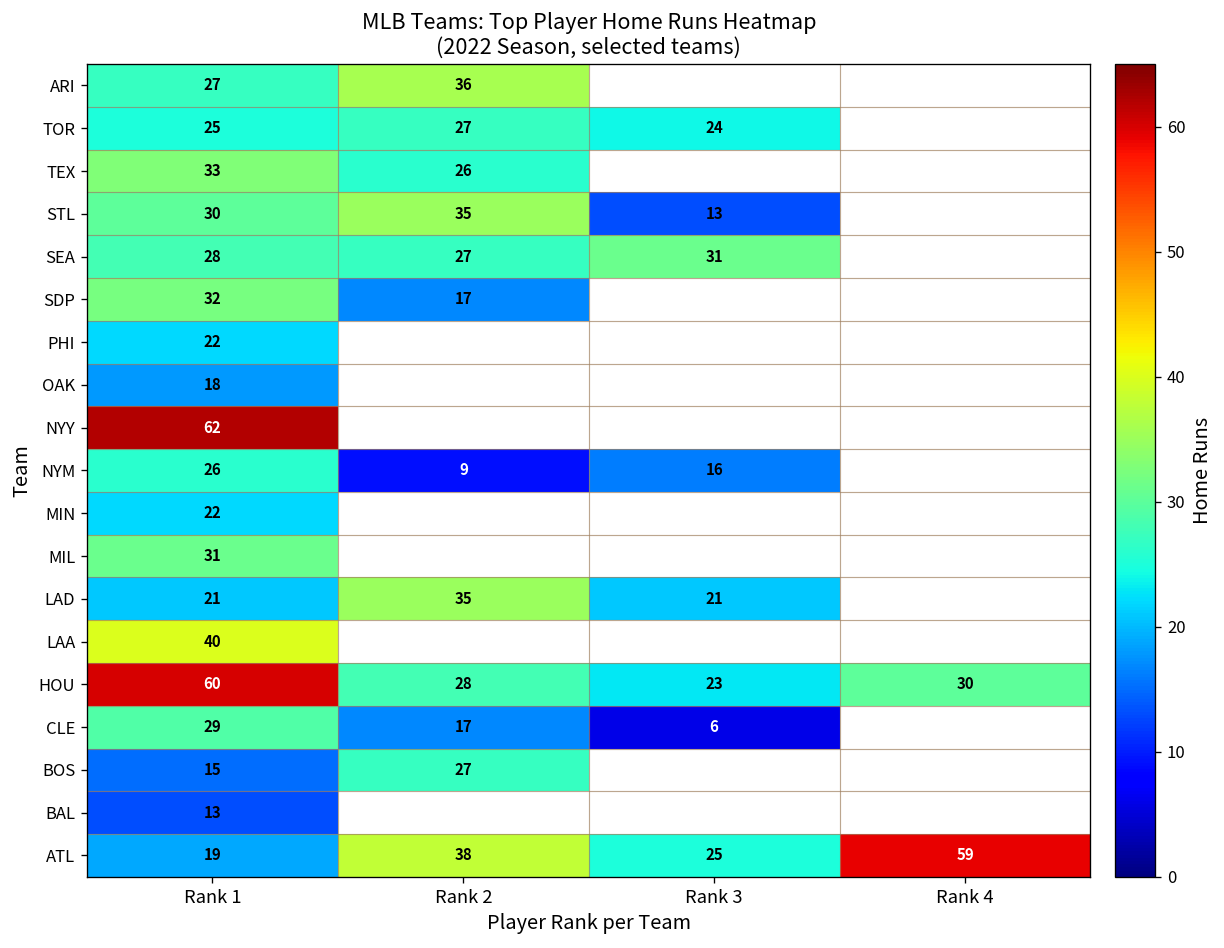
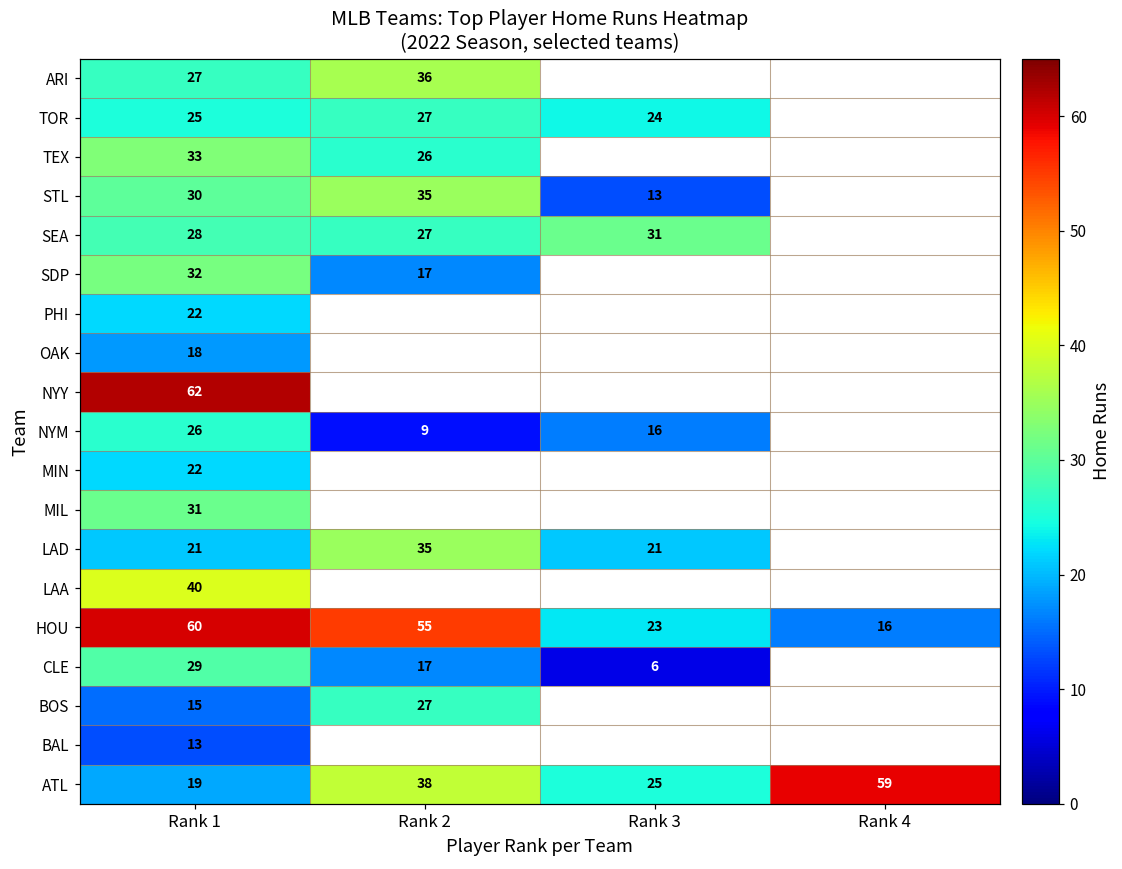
  {
    "ARI": {
      "Rank 1": 27,
      "Rank 2": 36
    },
    "TOR": {
      "Rank 1": 25,
      "Rank 2": 27,
      "Rank 3": 24
    },
    "TEX": {
      "Rank 1": 33,
      "Rank 2": 26
    },
    "STL": {
      "Rank 1": 30,
      "Rank 2": 35,
      "Rank 3": 13
    },
    "SEA": {
      "Rank 1": 28,
      "Rank 2": 27,
      "Rank 3": 31
    },
    "SDP": {
      "Rank 1": 32,
      "Rank 2": 17
    },
    "PHI": {
      "Rank 1": 22
    },
    "OAK": {
      "Rank 1": 18
    },
    "NYY": {
      "Rank 1": 62
    },
    "NYM": {
      "Rank 1": 26,
      "Rank 2": 9,
      "Rank 3": 16
    },
    "MIN": {
      "Rank 1": 22
    },
    "MIL": {
      "Rank 1": 31
    },
    "LAD": {
      "Rank 1": 21,
      "Rank 2": 35,
      "Rank 3": 21
    },
    "LAA": {
      "Rank 1": 40
    },
    "HOU": {
      "Rank 1": 60,
-     "Rank 2": 28,
+     "Rank 2": 55,
      "Rank 3": 23,
-     "Rank 4": 30
+     "Rank 4": 16
    },
    "CLE": {
      "Rank 1": 29,
      "Rank 2": 17,
      "Rank 3": 6
    },
    "BOS": {
      "Rank 1": 15,
      "Rank 2": 27
    },
    "BAL": {
      "Rank 1": 13
    },
    "ATL": {
      "Rank 1": 19,
      "Rank 2": 38,
      "Rank 3": 25,
      "Rank 4": 59
    }
  }
